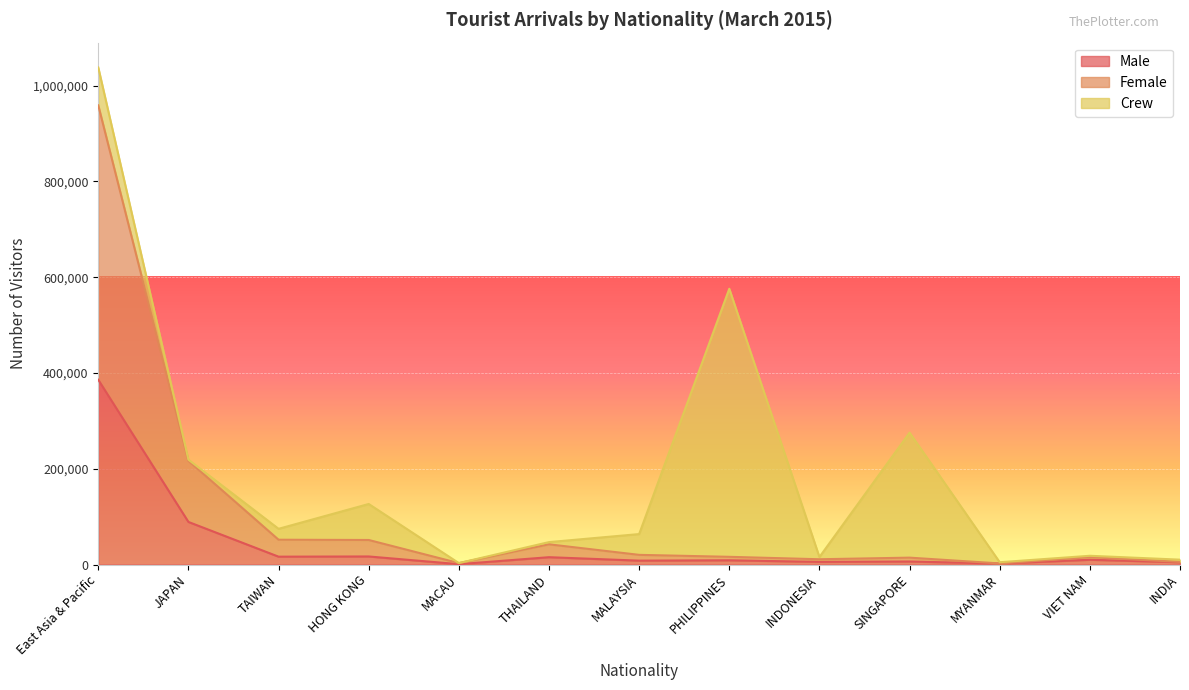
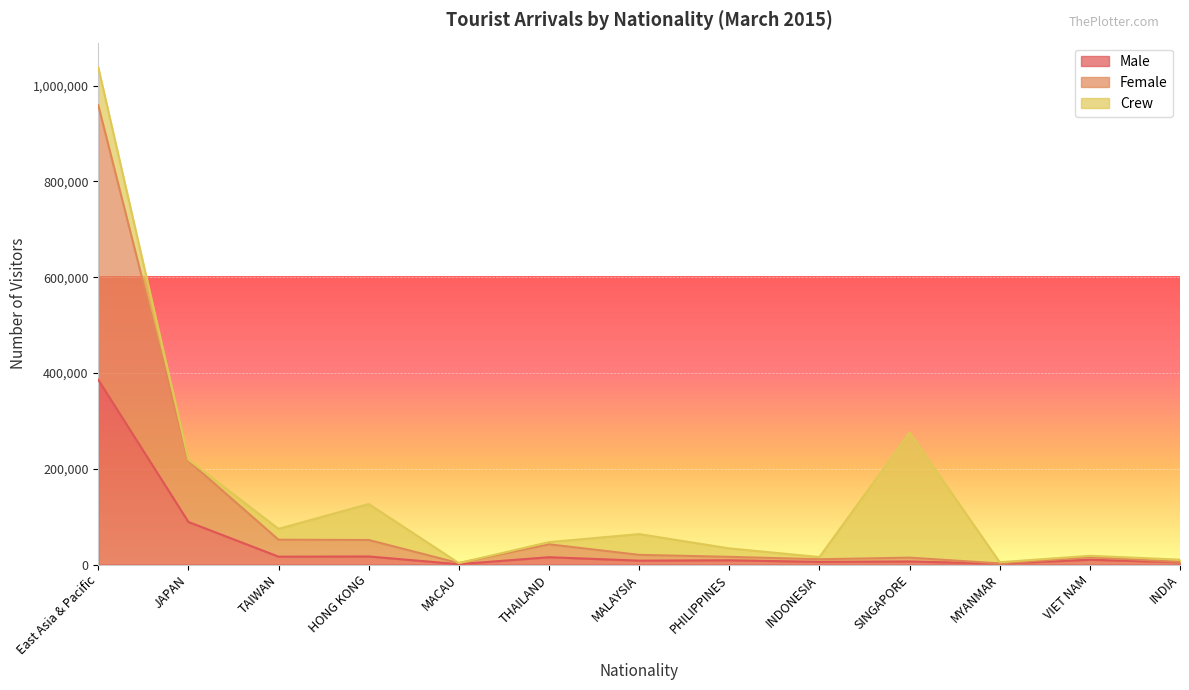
  {
    "Crew": {
      "East Asia & Pacific": "80,000",
      "TAIWAN": "20,000",
      "HONG KONG": "80,000",
      "MALAYSIA": "40,000",
-     "PHILIPPINES": "560,000",
+     "PHILIPPINES": "20,000",
      "SINGAPORE": "260,000"
    }
  }
